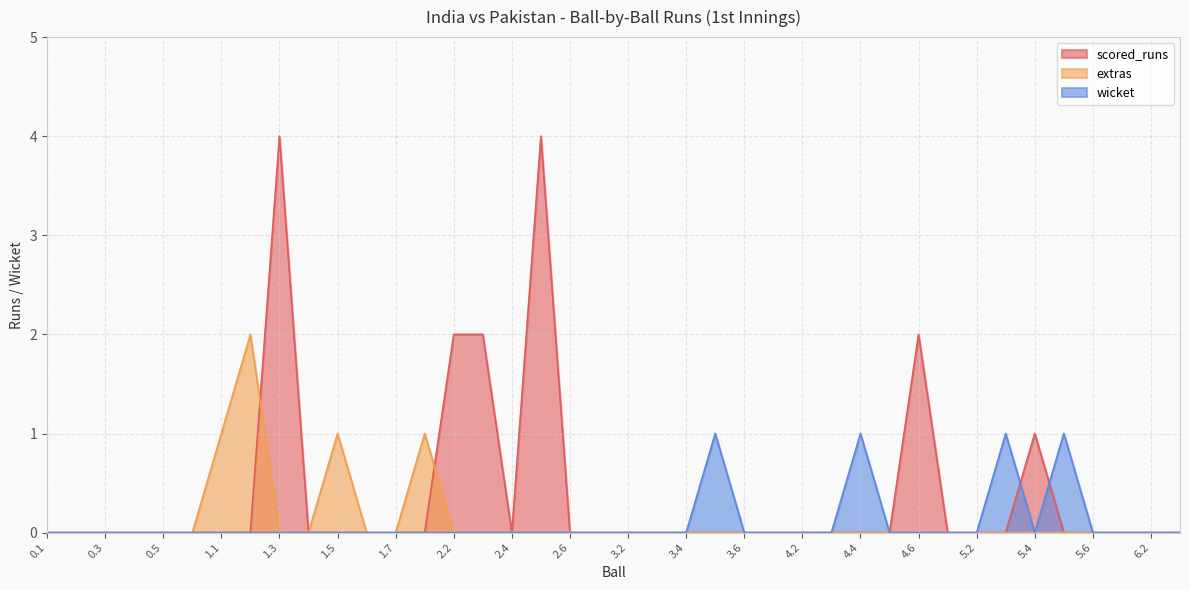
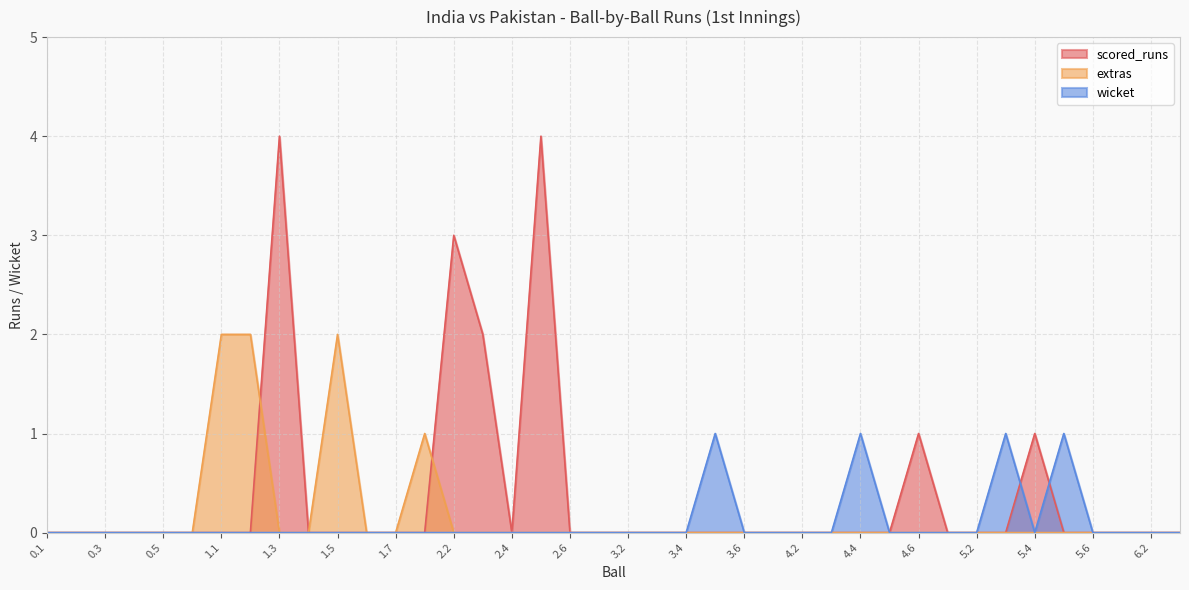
  {
    "scored_runs": {
      "1.3": 4,
-     "2.2": 2,
-     "4.6": 2,
+     "2.2": 3,
+     "4.6": 1,
      "5.4": 1
    },
    "extras": {
-     "1.1": 1,
-     "1.5": 1
+     "1.1": 2,
+     "1.5": 2
    },
    "wicket": {
      "4.4": 1
    }
  }
